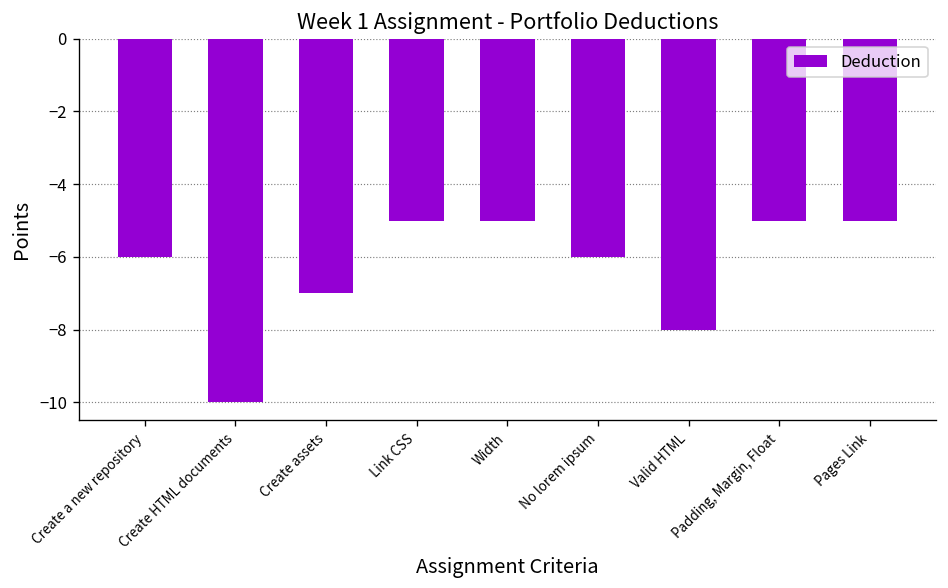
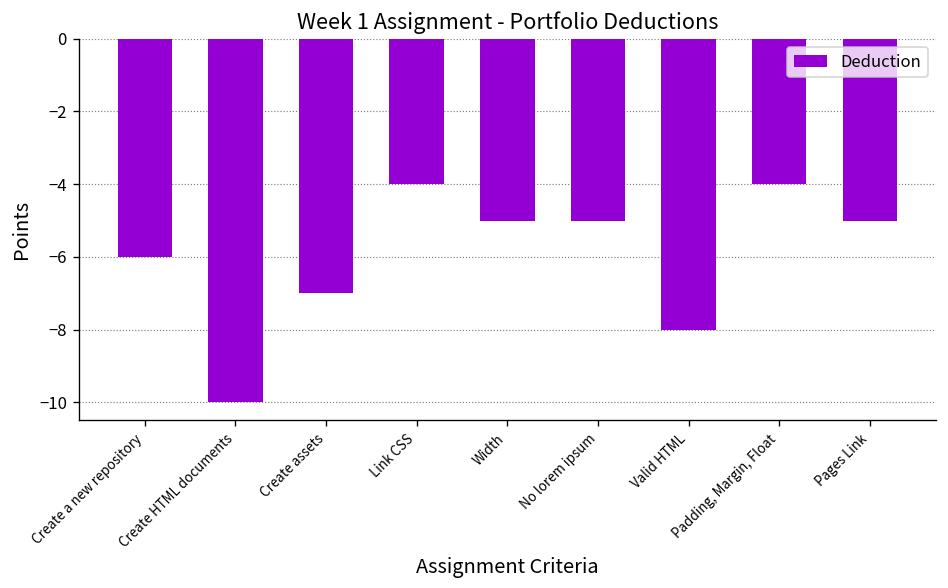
  {
    "Create a new repository": -6,
    "Create HTML documents": -10,
    "Create assets": -7,
-   "Link CSS": -5,
+   "Link CSS": -4,
    "Width": -5,
-   "No lorem ipsum": -6,
+   "No lorem ipsum": -5,
    "Valid HTML": -8,
-   "Padding, Margin, Float": -5,
+   "Padding, Margin, Float": -4,
    "Pages Link": -5
  }
